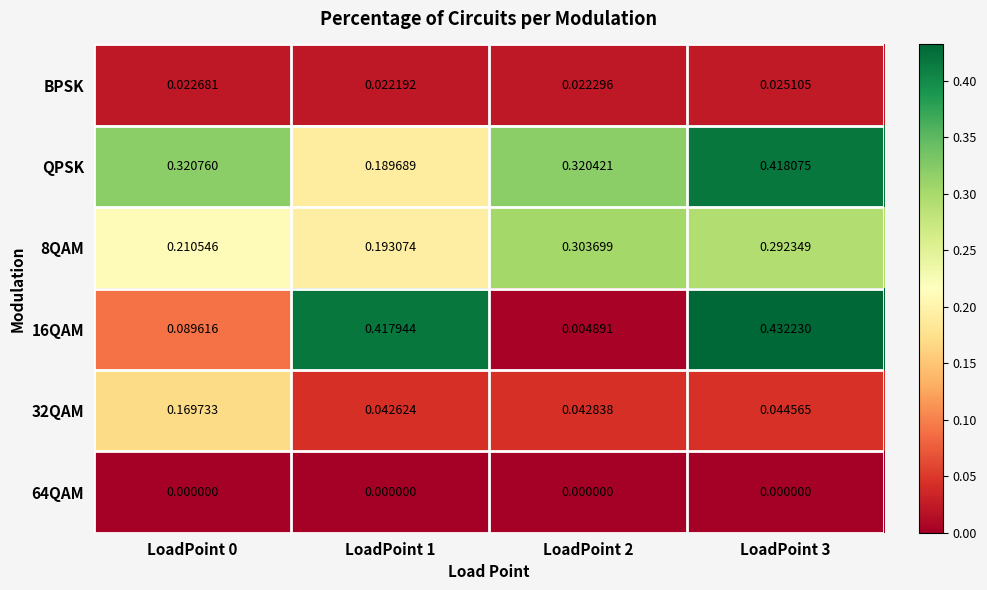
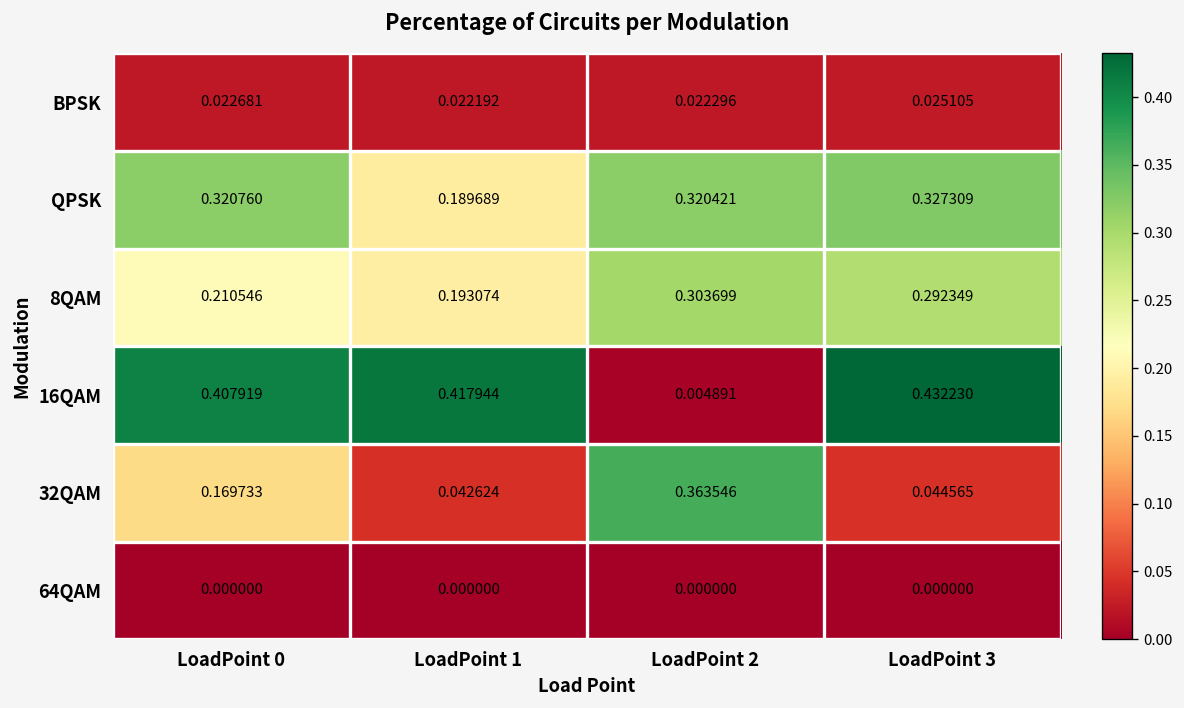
  {
    "BPSK": {
      "LoadPoint 0": 0.022681,
      "LoadPoint 1": 0.022192,
      "LoadPoint 2": 0.022296,
      "LoadPoint 3": 0.025105
    },
    "QPSK": {
      "LoadPoint 0": 0.320760,
      "LoadPoint 1": 0.189689,
      "LoadPoint 2": 0.320421,
-     "LoadPoint 3": 0.418075
+     "LoadPoint 3": 0.327309
    },
    "8QAM": {
      "LoadPoint 0": 0.210546,
      "LoadPoint 1": 0.193074,
      "LoadPoint 2": 0.303699,
      "LoadPoint 3": 0.292349
    },
    "16QAM": {
-     "LoadPoint 0": 0.089616,
+     "LoadPoint 0": 0.407919,
      "LoadPoint 1": 0.417944,
      "LoadPoint 2": 0.004891,
      "LoadPoint 3": 0.432230
    },
    "32QAM": {
      "LoadPoint 0": 0.169733,
      "LoadPoint 1": 0.042624,
-     "LoadPoint 2": 0.042838,
+     "LoadPoint 2": 0.363546,
      "LoadPoint 3": 0.044565
    },
    "64QAM": {
      "LoadPoint 0": 0.000000,
      "LoadPoint 1": 0.000000,
      "LoadPoint 2": 0.000000,
      "LoadPoint 3": 0.000000
    }
  }
